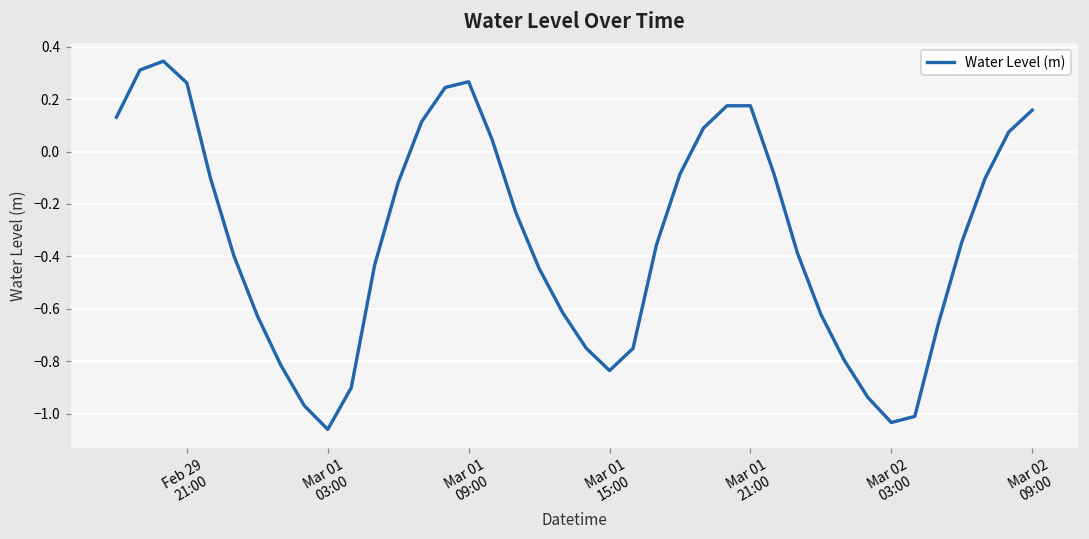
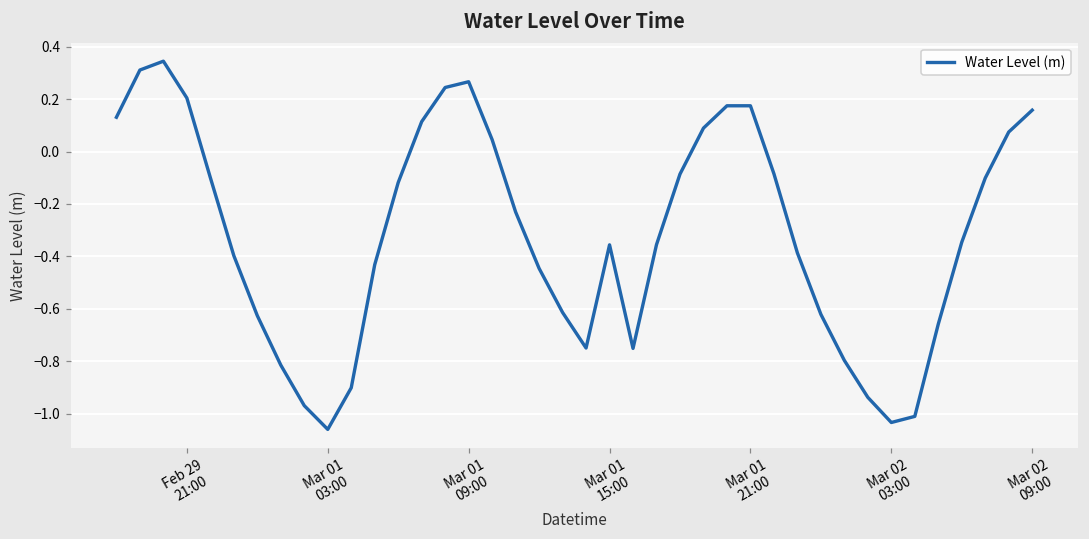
  {
-   "Feb 29 21:00": 0.26,
+   "Feb 29 21:00": 0.20,
    "Mar 01 03:00": -1.06,
    "Mar 01 09:00": 0.27,
-   "Mar 01 15:00": -0.84,
+   "Mar 01 15:00": -0.36,
    "Mar 01 21:00": 0.17,
    "Mar 02 03:00": -1.03,
    "Mar 02 09:00": 0.16
  }
